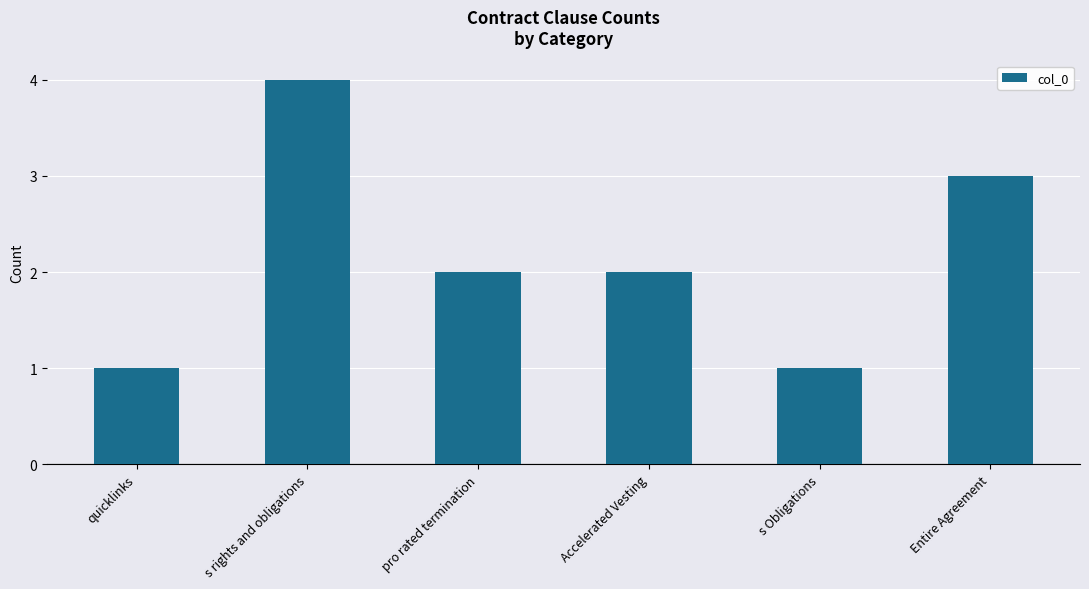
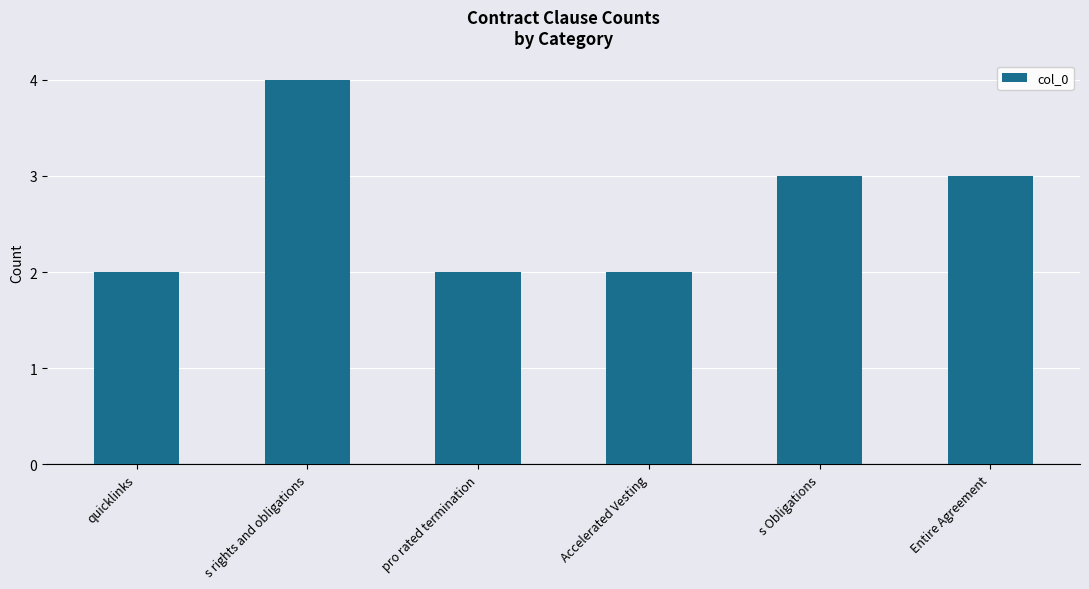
  {
-   "quicklinks": 1,
+   "quicklinks": 2,
    "s rights and obligations": 4,
    "pro rated termination": 2,
    "Accelerated Vesting": 2,
-   "s Obligations": 1,
+   "s Obligations": 3,
    "Entire Agreement": 3
  }
